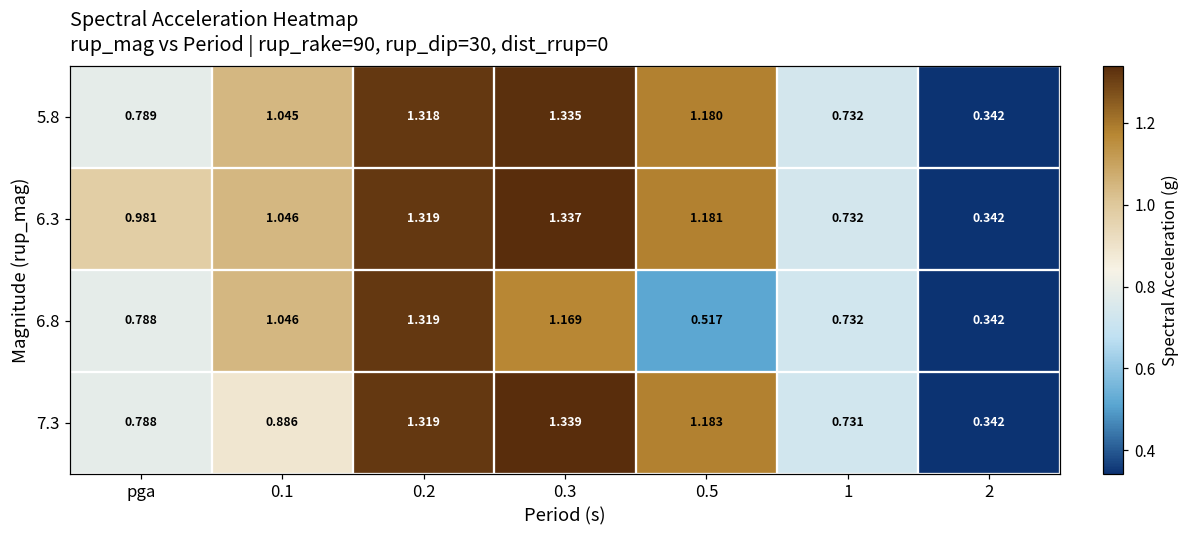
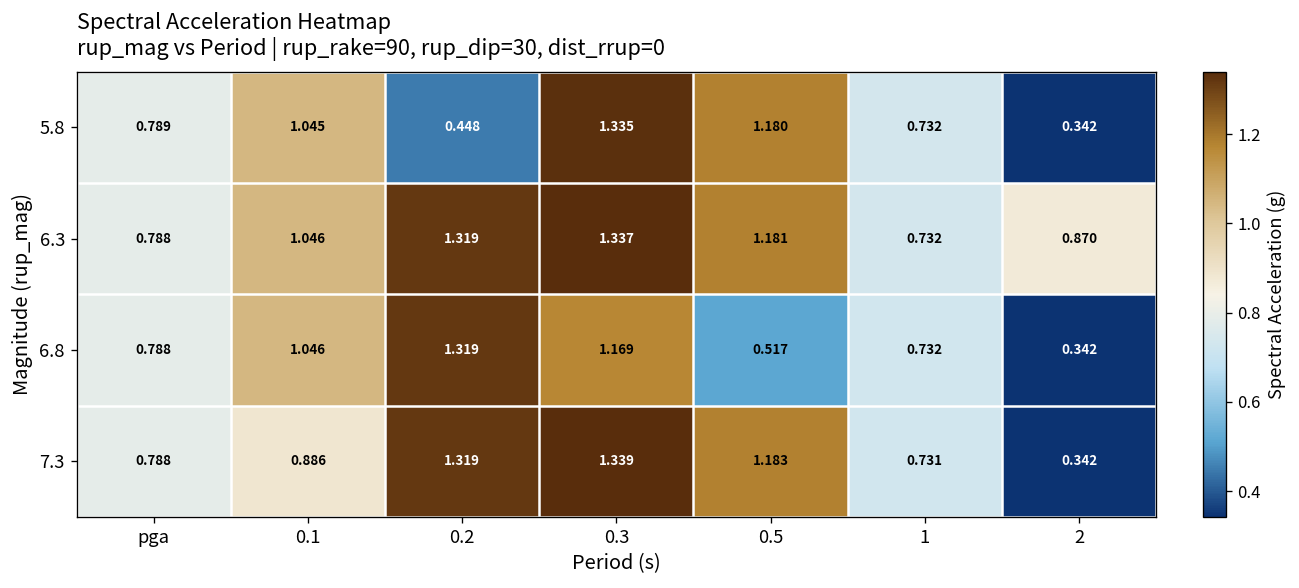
  {
    "5.8": {
      "pga": 0.789,
      "0.1": 1.045,
-     "0.2": 1.318,
+     "0.2": 0.448,
      "0.3": 1.335,
      "0.5": 1.180,
      "1": 0.732,
      "2": 0.342
    },
    "6.3": {
-     "pga": 0.981,
+     "pga": 0.788,
      "0.1": 1.046,
      "0.2": 1.319,
      "0.3": 1.337,
      "0.5": 1.181,
      "1": 0.732,
-     "2": 0.342
+     "2": 0.870
    },
    "6.8": {
      "pga": 0.788,
      "0.1": 1.046,
      "0.2": 1.319,
      "0.3": 1.169,
      "0.5": 0.517,
      "1": 0.732,
      "2": 0.342
    },
    "7.3": {
      "pga": 0.788,
      "0.1": 0.886,
      "0.2": 1.319,
      "0.3": 1.339,
      "0.5": 1.183,
      "1": 0.731,
      "2": 0.342
    }
  }
